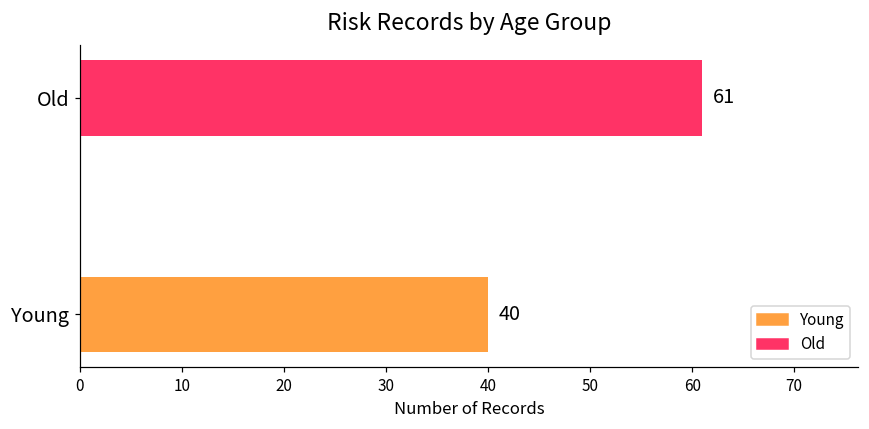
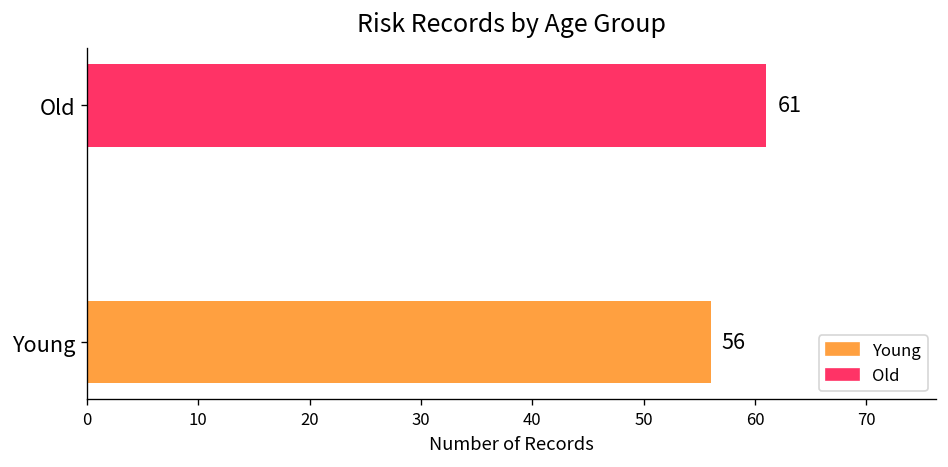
  {
    "Old": 61,
-   "Young": 40
+   "Young": 56
  }
